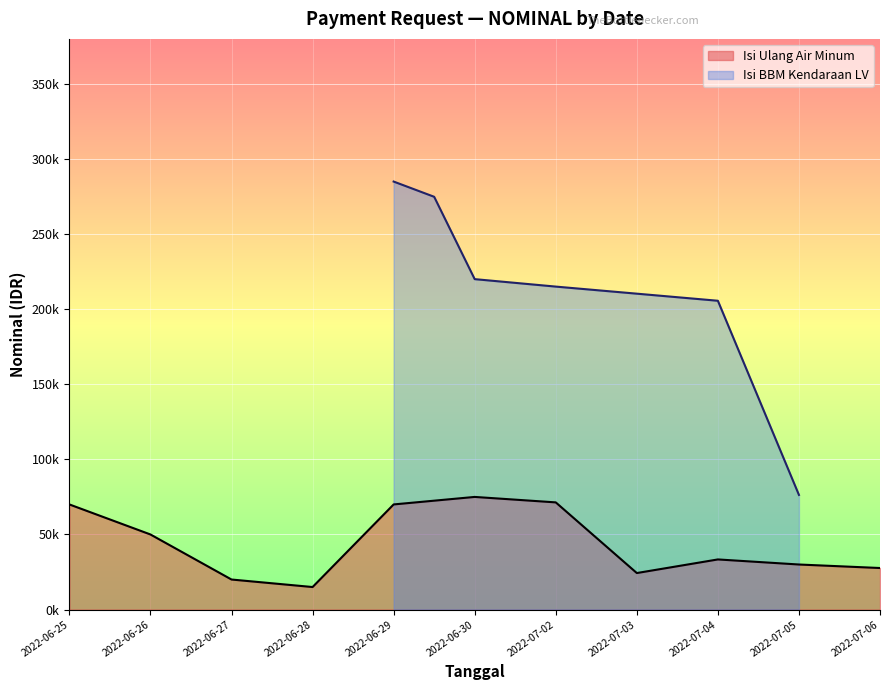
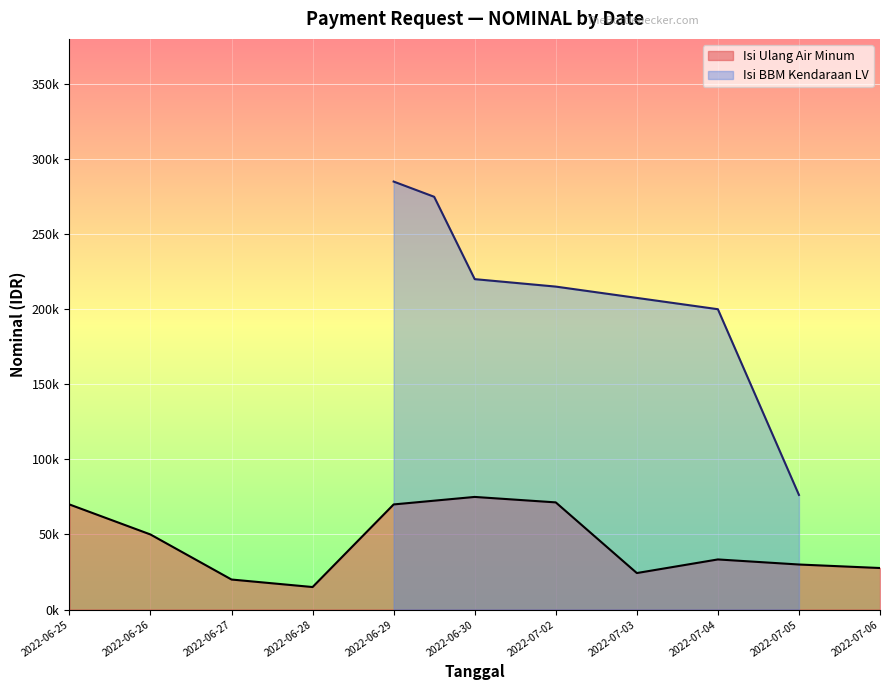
  {
    "Isi Ulang Air Minum": {
      "2022-06-25": 70000,
      "2022-06-26": 50000,
      "2022-06-27": 20000,
      "2022-06-28": 15000,
      "2022-06-29": 70000,
      "2022-06-30": 75000,
      "2022-07-02": 71000,
      "2022-07-03": 24000,
      "2022-07-04": 33000,
      "2022-07-05": 30000,
      "2022-07-06": 28000
    },
    "Isi BBM Kendaraan LV": {
      "2022-06-29": 285000,
      "2022-06-30": 220000,
      "2022-07-02": 215000,
-     "2022-07-04": 206000,
+     "2022-07-04": 200000,
      "2022-07-05": 76000
    }
  }
